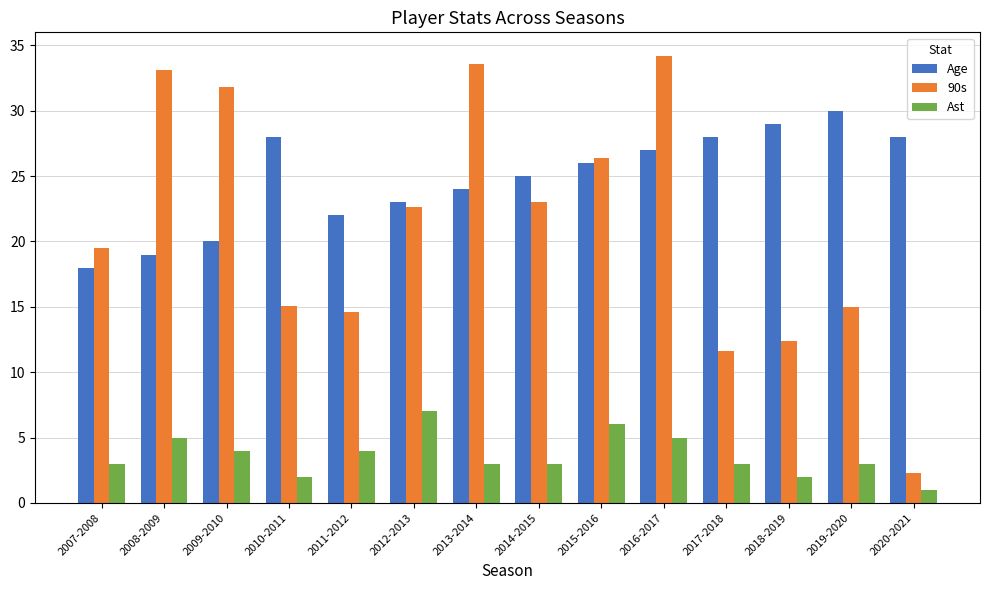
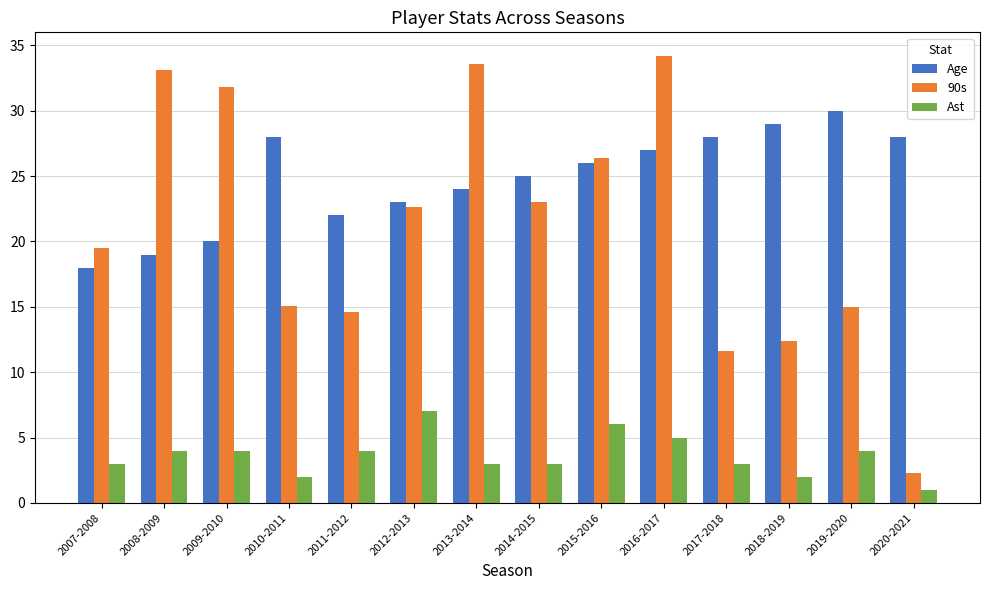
  {
    "Age": {
      "2007-2008": 18,
      "2008-2009": 19,
      "2009-2010": 20,
      "2010-2011": 28,
      "2011-2012": 22,
      "2012-2013": 23,
      "2013-2014": 24,
      "2014-2015": 25,
      "2015-2016": 26,
      "2016-2017": 27,
      "2017-2018": 28,
      "2018-2019": 29,
      "2019-2020": 30,
      "2020-2021": 28
    },
    "90s": {
      "2007-2008": 19.5,
      "2008-2009": 33,
      "2009-2010": 31.8,
      "2010-2011": 15,
      "2011-2012": 14.6,
      "2012-2013": 22.6,
      "2013-2014": 33.6,
      "2014-2015": 23,
      "2015-2016": 26.4,
      "2016-2017": 34.2,
      "2017-2018": 11.6,
      "2018-2019": 12.4,
      "2019-2020": 15,
      "2020-2021": 2.3
    },
    "Ast": {
      "2007-2008": 3,
-     "2008-2009": 5,
+     "2008-2009": 4,
      "2009-2010": 4,
      "2010-2011": 2,
      "2011-2012": 4,
      "2012-2013": 7,
      "2013-2014": 3,
      "2014-2015": 3,
      "2015-2016": 6,
      "2016-2017": 5,
      "2017-2018": 3,
      "2018-2019": 2,
-     "2019-2020": 3,
+     "2019-2020": 4,
      "2020-2021": 1
    }
  }
